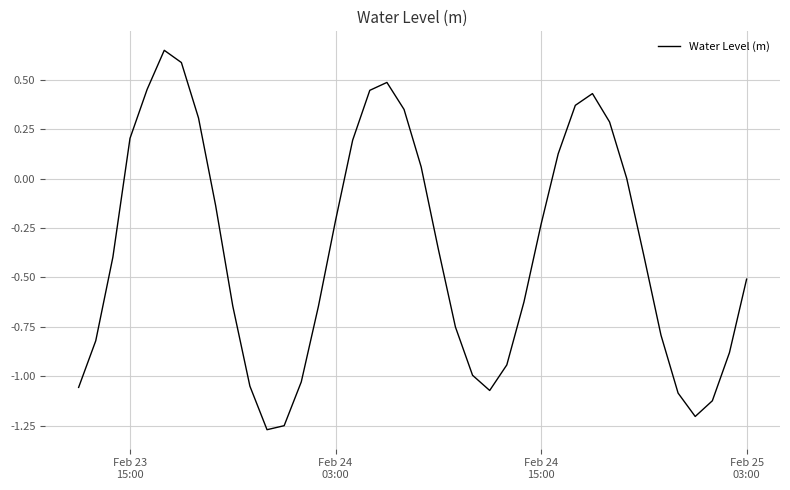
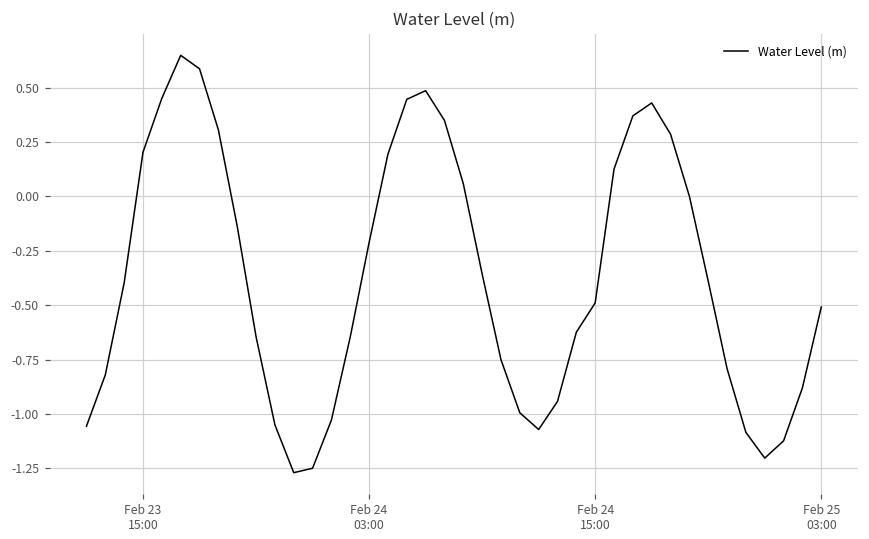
  {
    "Feb 23 15:00": 0.20,
    "Feb 24 03:00": -0.21,
-   "Feb 24 15:00": -0.23,
+   "Feb 24 15:00": -0.49,
    "Feb 25 03:00": -0.51
  }
